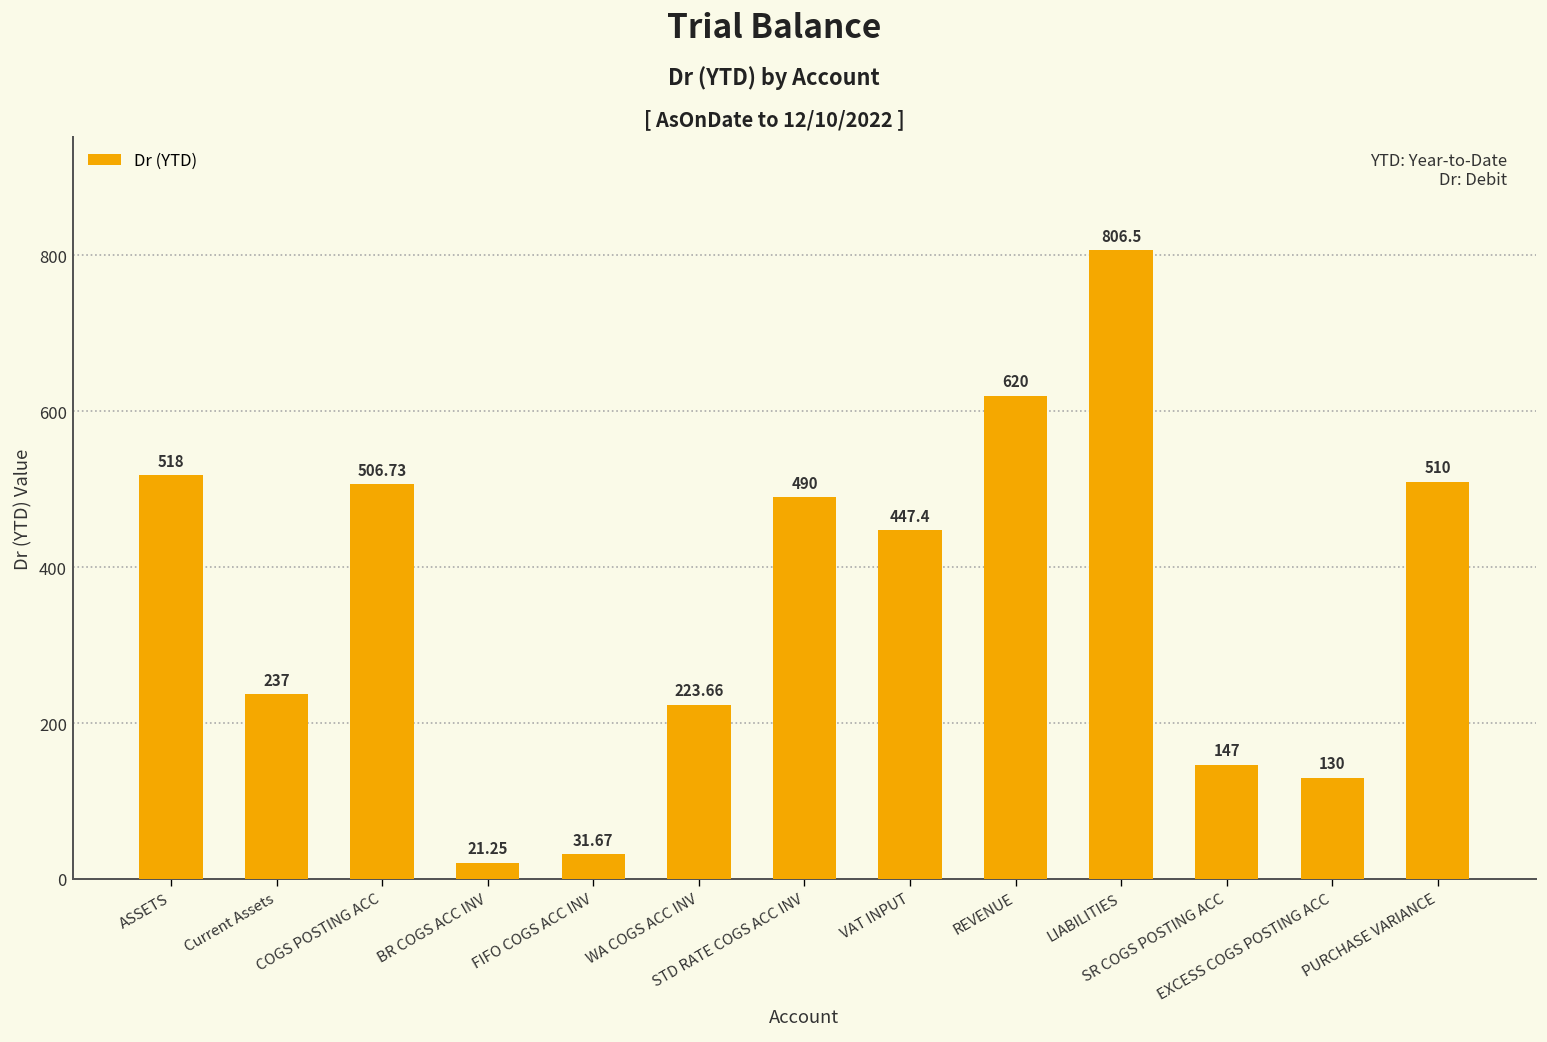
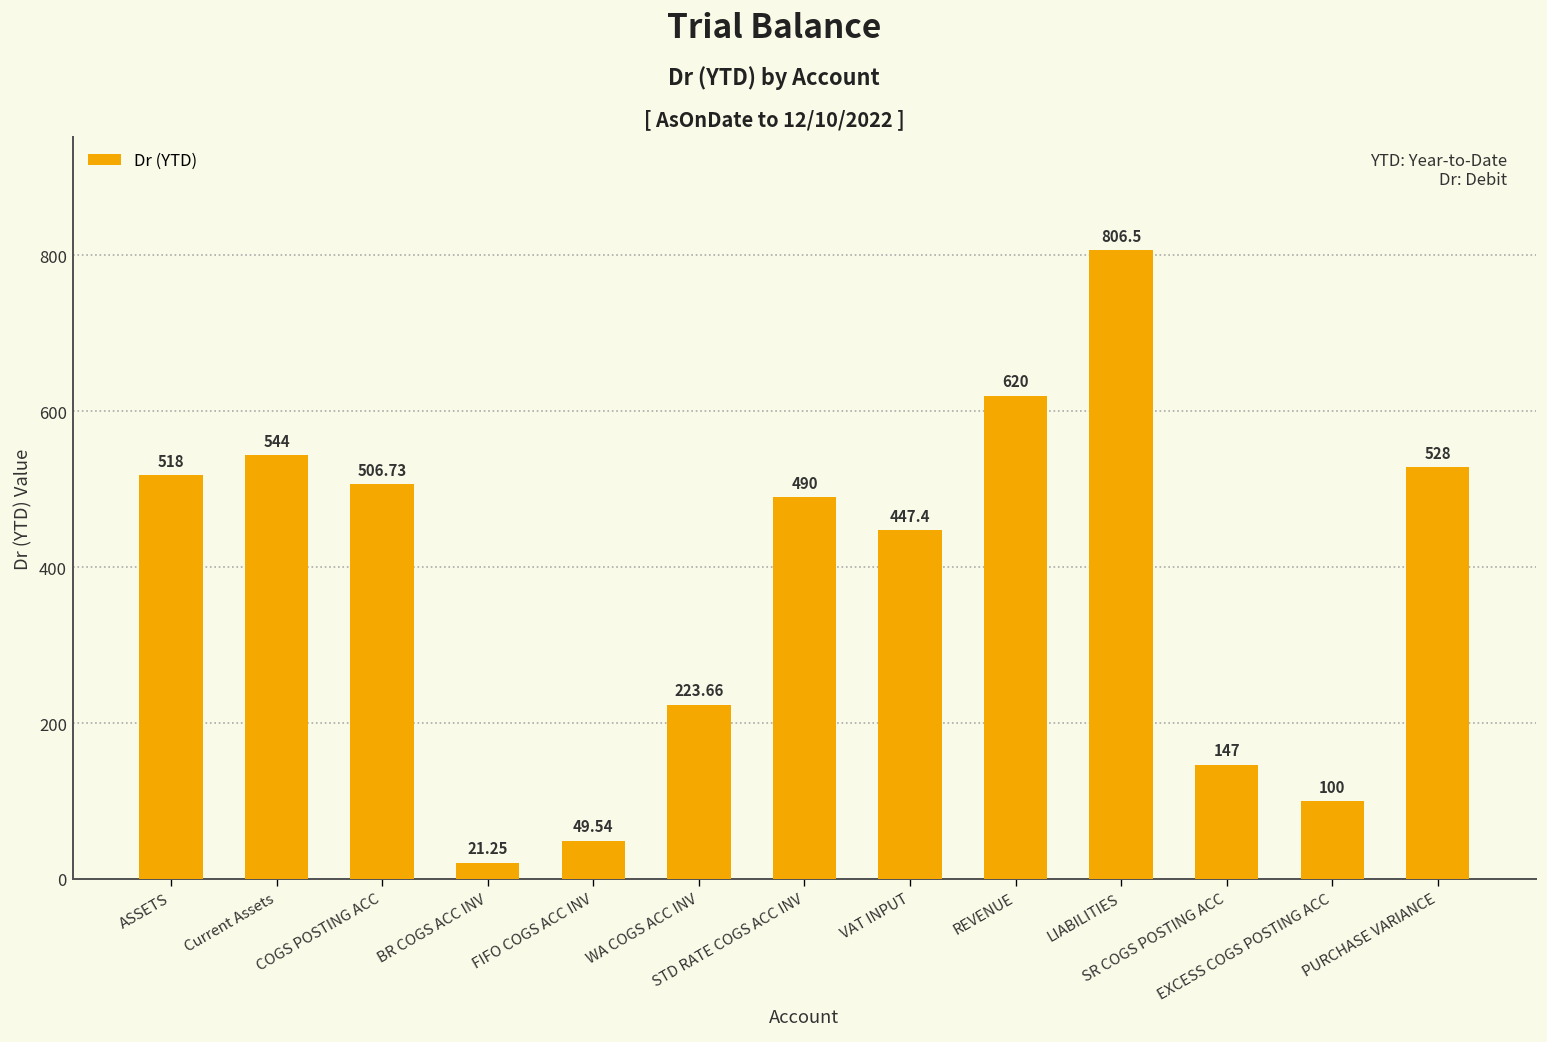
  {
    "ASSETS": 518,
-   "Current Assets": 237,
+   "Current Assets": 544,
    "COGS POSTING ACC": 506.73,
    "BR COGS ACC INV": 21.25,
-   "FIFO COGS ACC INV": 31.67,
+   "FIFO COGS ACC INV": 49.54,
    "WA COGS ACC INV": 223.66,
    "STD RATE COGS ACC INV": 490,
    "VAT INPUT": 447.4,
    "REVENUE": 620,
    "LIABILITIES": 806.5,
    "SR COGS POSTING ACC": 147,
-   "EXCESS COGS POSTING ACC": 130,
-   "PURCHASE VARIANCE": 510
+   "EXCESS COGS POSTING ACC": 100,
+   "PURCHASE VARIANCE": 528
  }
